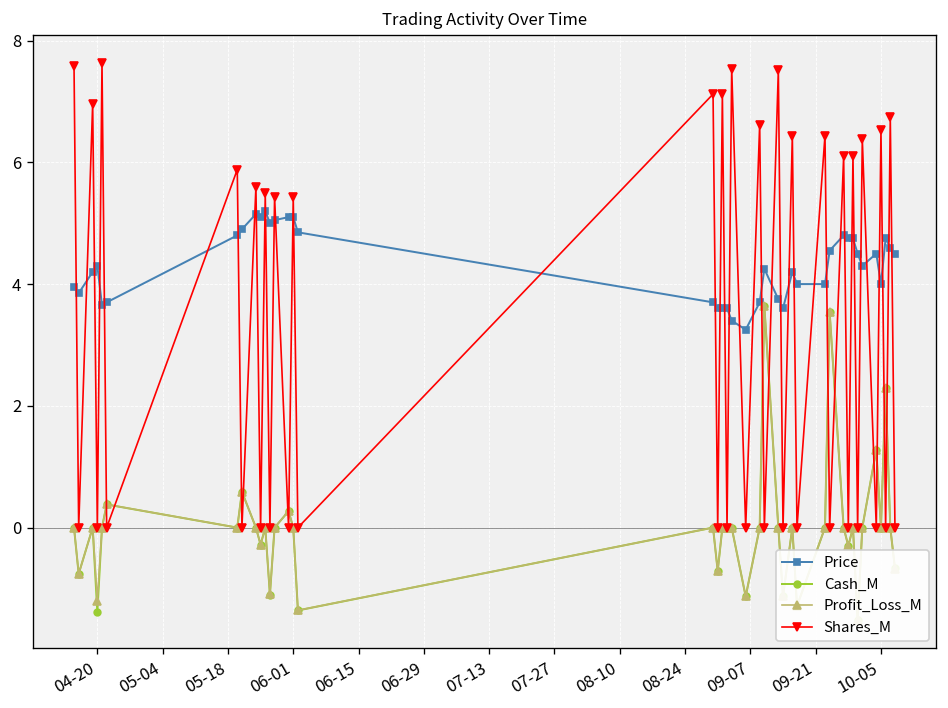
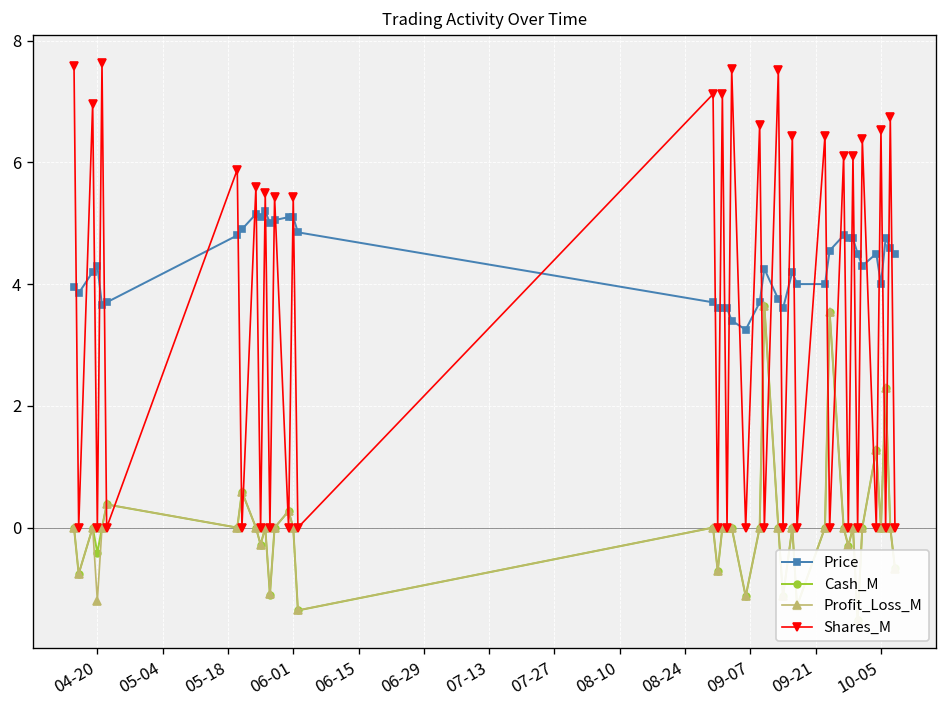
  {
    "Price": {
      "04-20": 4.3,
      "06-01": 5.1,
      "10-05": 4.0
    },
    "Cash_M": {
-     "04-20": -1.4
+     "04-20": -0.4
    },
    "Profit_Loss_M": {
      "04-20": -1.2
    },
    "Shares_M": {
      "04-20": 0.0,
      "06-01": 5.4,
      "10-05": 6.5
    }
  }
